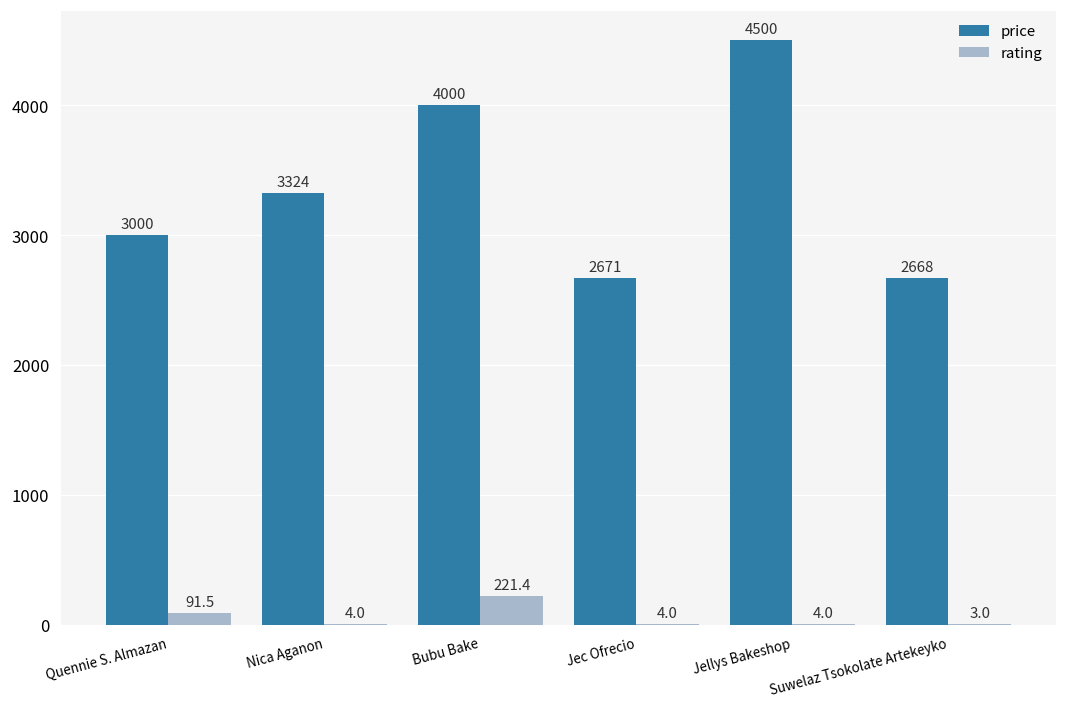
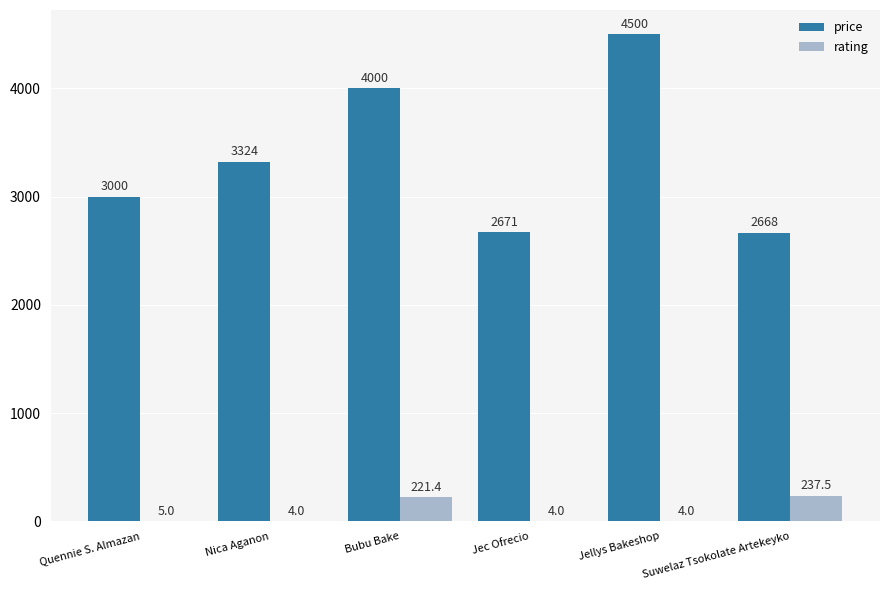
  {
    "price": {
      "Quennie S. Almazan": 3000,
      "Nica Aganon": 3324,
      "Bubu Bake": 4000,
      "Jec Ofrecio": 2671,
      "Jellys Bakeshop": 4500,
      "Suwelaz Tsokolate Artekeyko": 2668
    },
    "rating": {
-     "Quennie S. Almazan": 91.5,
+     "Quennie S. Almazan": 5.0,
      "Nica Aganon": 4.0,
      "Bubu Bake": 221.4,
      "Jec Ofrecio": 4.0,
      "Jellys Bakeshop": 4.0,
-     "Suwelaz Tsokolate Artekeyko": 3.0
+     "Suwelaz Tsokolate Artekeyko": 237.5
    }
  }
